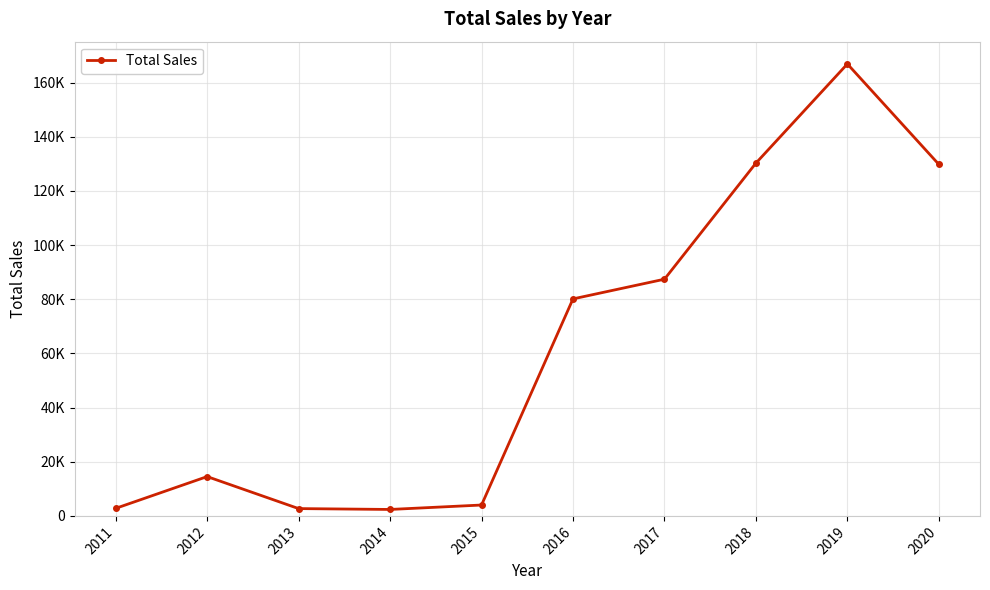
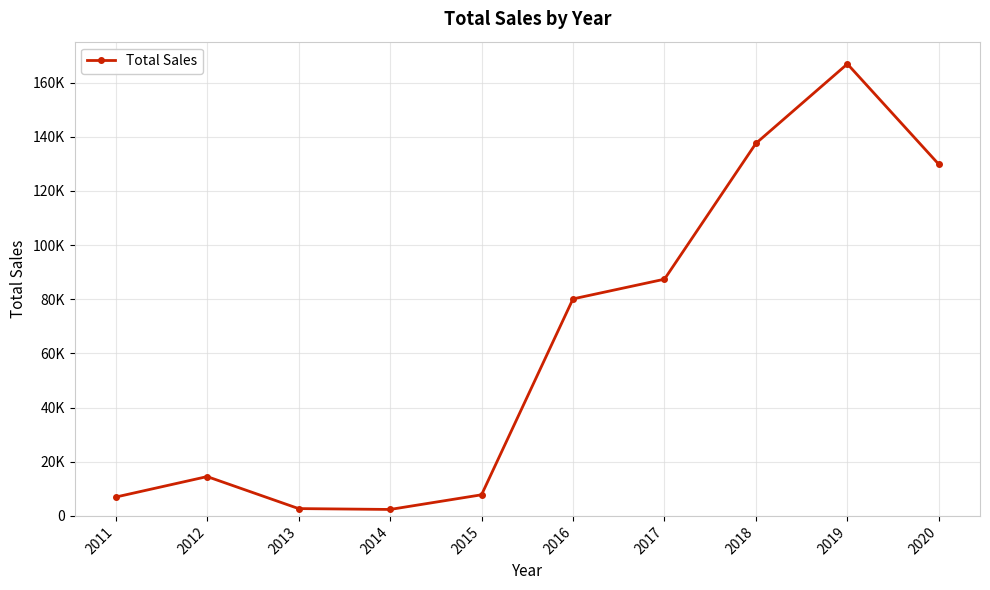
  {
-   "2011": 3000,
+   "2011": 7000,
    "2012": 15000,
    "2013": 3000,
    "2014": 2000,
-   "2015": 4000,
+   "2015": 8000,
    "2016": 80000,
    "2017": 87000,
-   "2018": 130000,
+   "2018": 138000,
    "2019": 167000,
    "2020": 130000
  }
